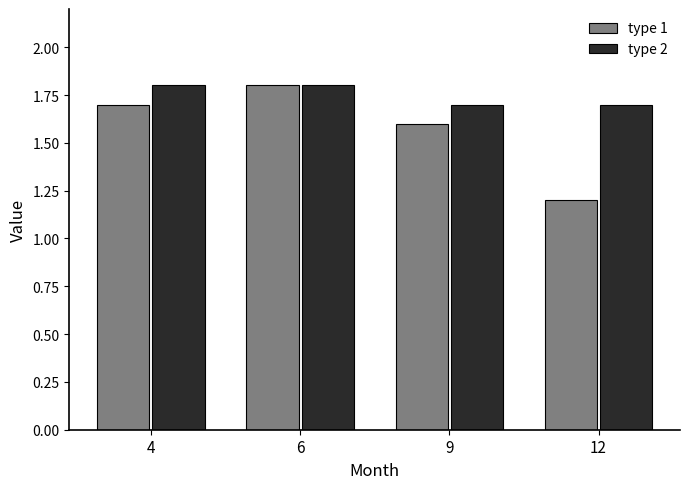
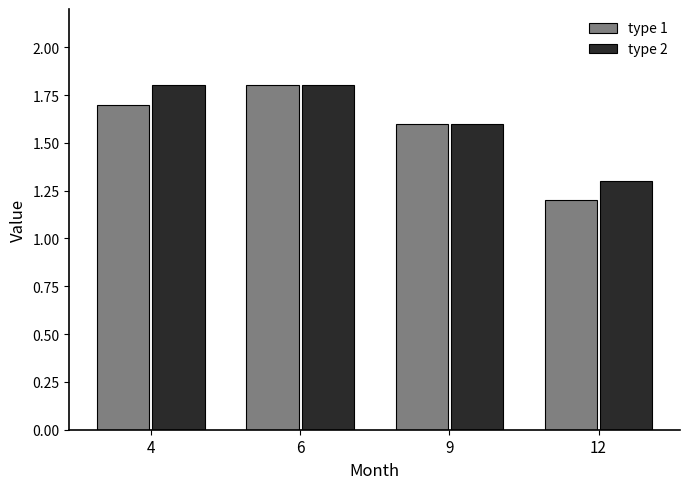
  {
    "type 1": {
      "4": 1.7,
      "6": 1.8,
      "9": 1.6,
      "12": 1.2
    },
    "type 2": {
      "4": 1.8,
      "6": 1.8,
-     "9": 1.7,
-     "12": 1.7
+     "9": 1.6,
+     "12": 1.3
    }
  }
